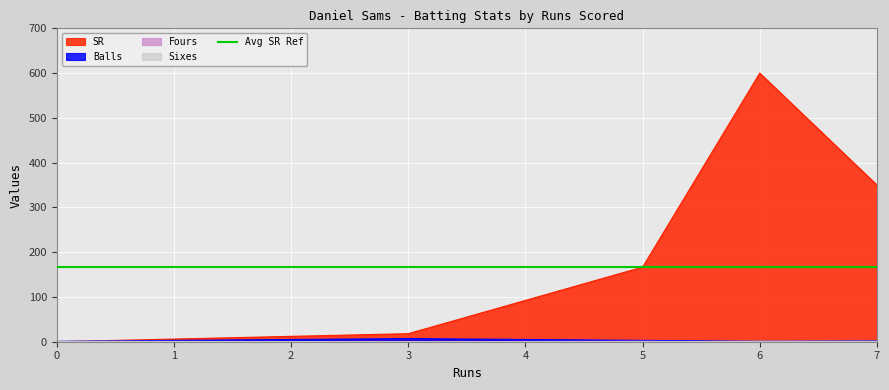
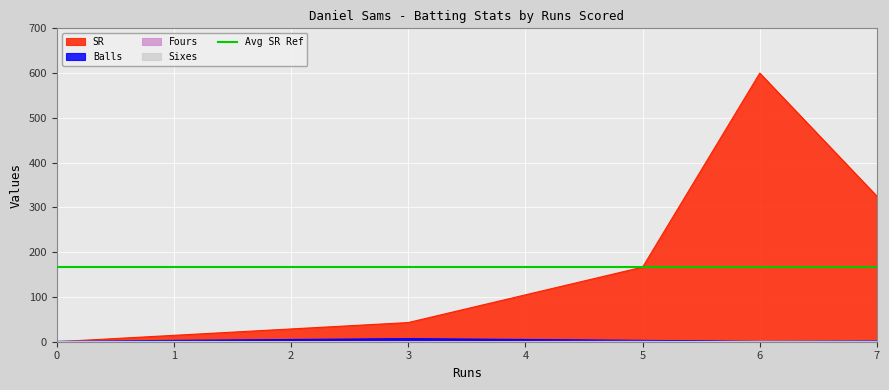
  {
    "SR": {
-     "3": 20,
+     "3": 40,
      "5": 170,
      "6": 600,
-     "7": 350
+     "7": 330
    },
    "Balls": {
      "3": 10
    }
  }
